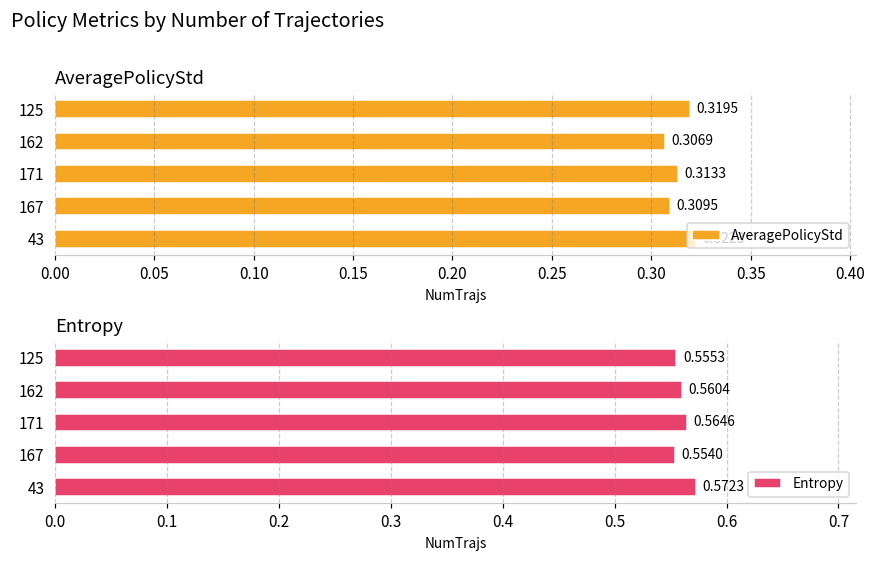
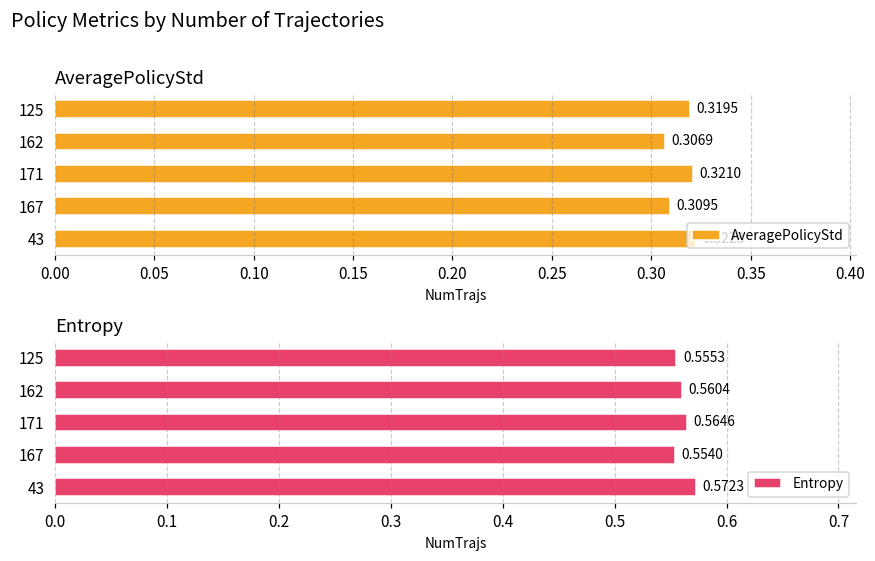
  {
    "AveragePolicyStd": {
      "125": 0.3195,
      "162": 0.3069,
-     "171": 0.3133,
+     "171": 0.3210,
      "167": 0.3095
    },
    "Entropy": {
      "125": 0.5553,
      "162": 0.5604,
      "171": 0.5646,
      "167": 0.5540,
      "43": 0.5723
    }
  }
